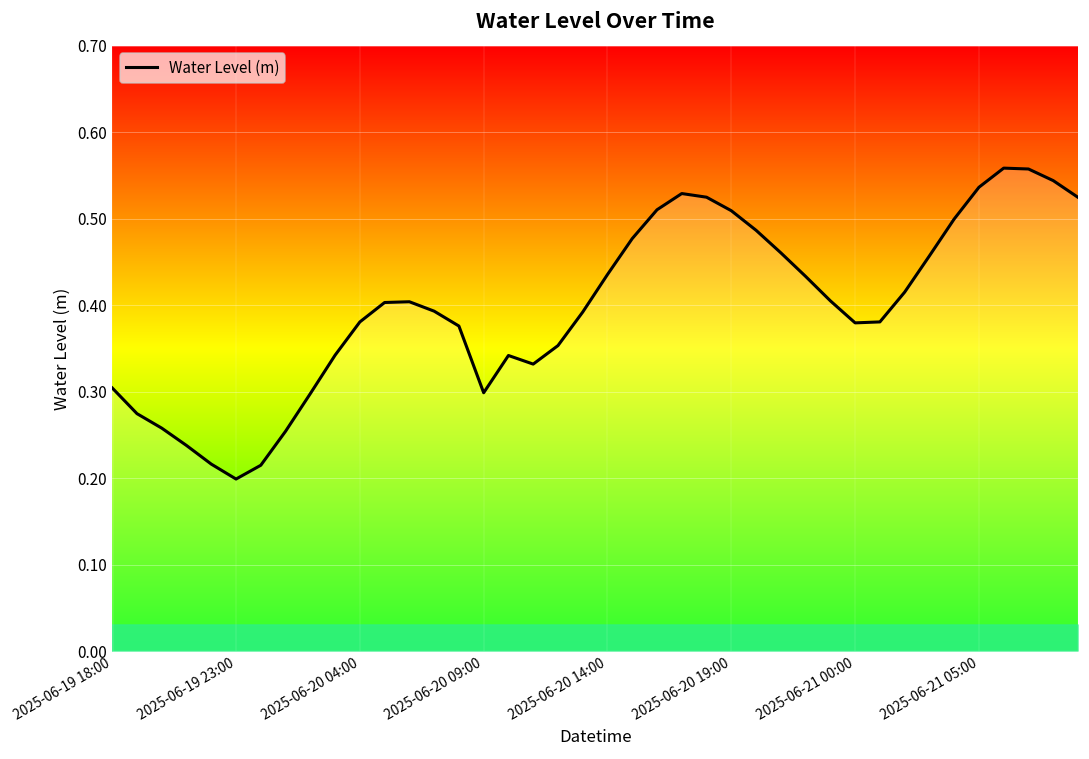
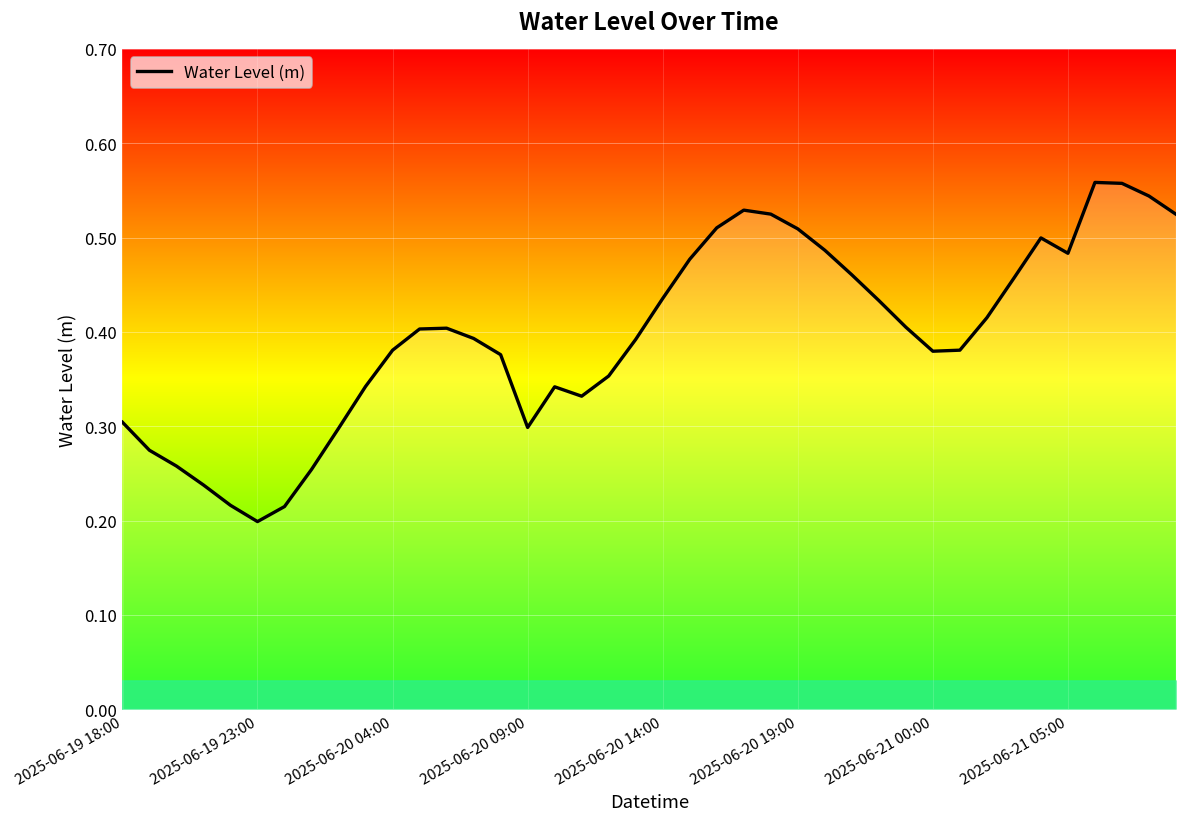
  {
    "Water Level (m)": {
      "2025-06-19 18:00": 0.30,
      "2025-06-19 23:00": 0.20,
      "2025-06-20 04:00": 0.38,
      "2025-06-20 09:00": 0.30,
      "2025-06-20 14:00": 0.44,
      "2025-06-20 19:00": 0.51,
      "2025-06-21 00:00": 0.38,
-     "2025-06-21 05:00": 0.54
+     "2025-06-21 05:00": 0.48
    }
  }
